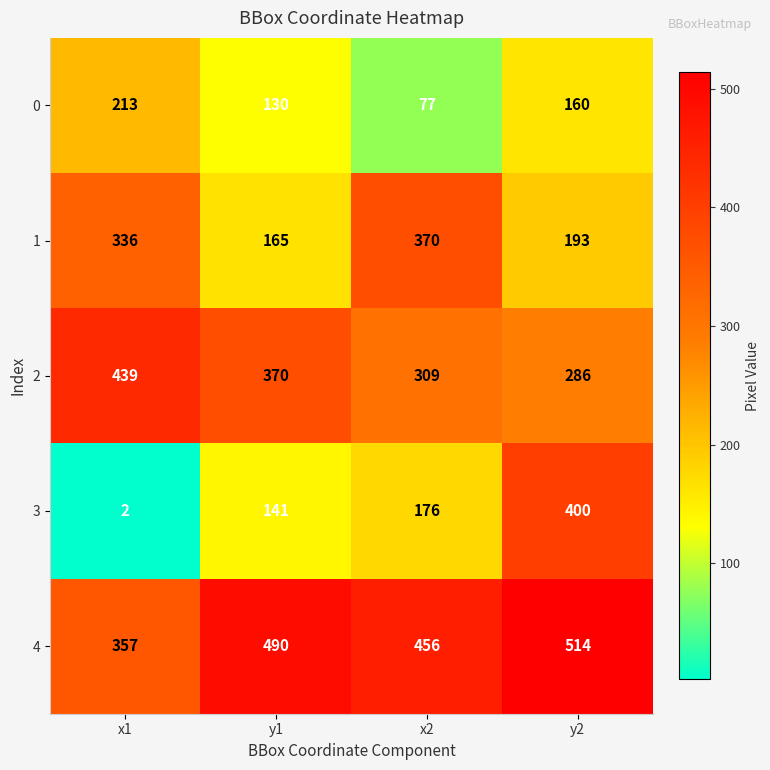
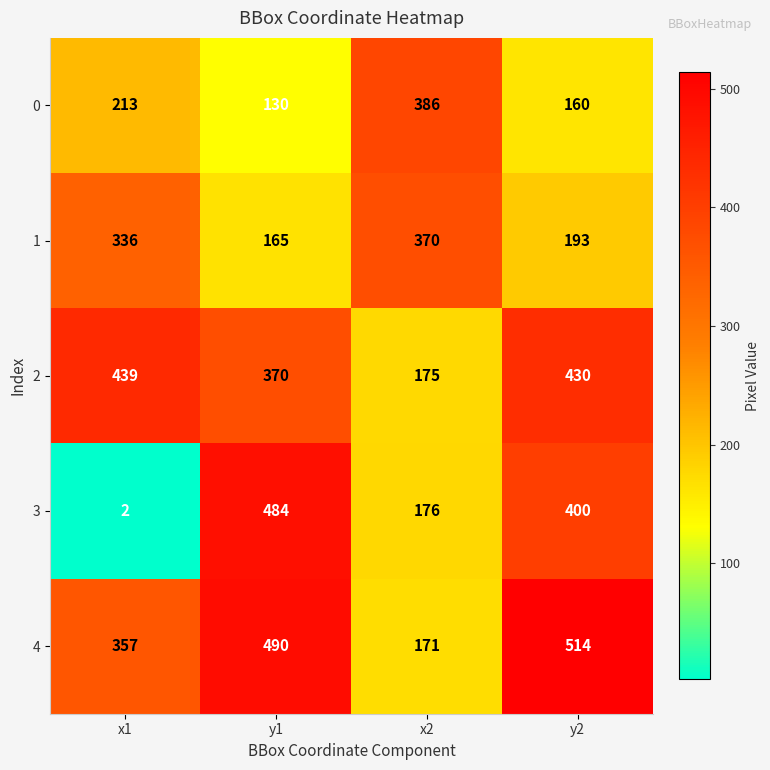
  {
    "0": {
      "x1": 213,
      "y1": 130,
-     "x2": 77,
+     "x2": 386,
      "y2": 160
    },
    "1": {
      "x1": 336,
      "y1": 165,
      "x2": 370,
      "y2": 193
    },
    "2": {
      "x1": 439,
      "y1": 370,
-     "x2": 309,
-     "y2": 286
+     "x2": 175,
+     "y2": 430
    },
    "3": {
      "x1": 2,
-     "y1": 141,
+     "y1": 484,
      "x2": 176,
      "y2": 400
    },
    "4": {
      "x1": 357,
      "y1": 490,
-     "x2": 456,
+     "x2": 171,
      "y2": 514
    }
  }
